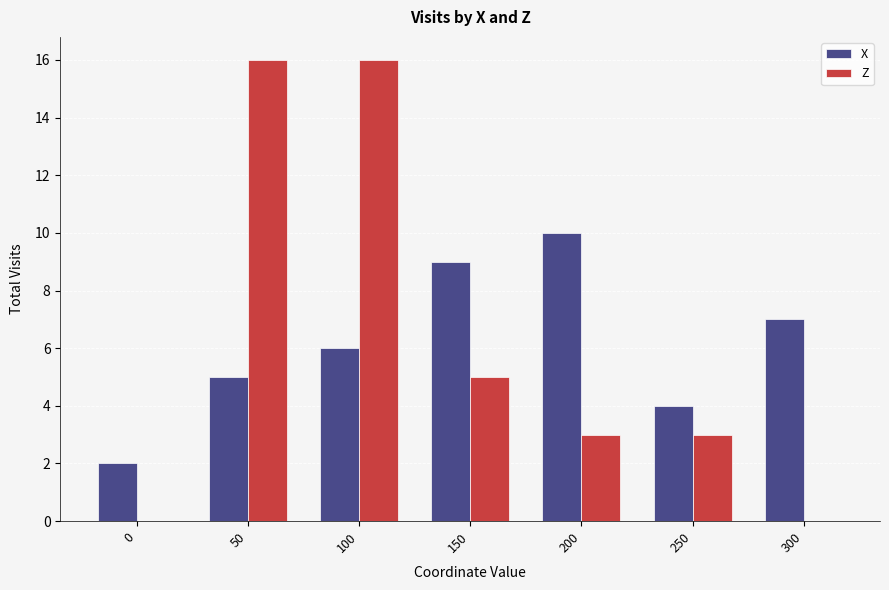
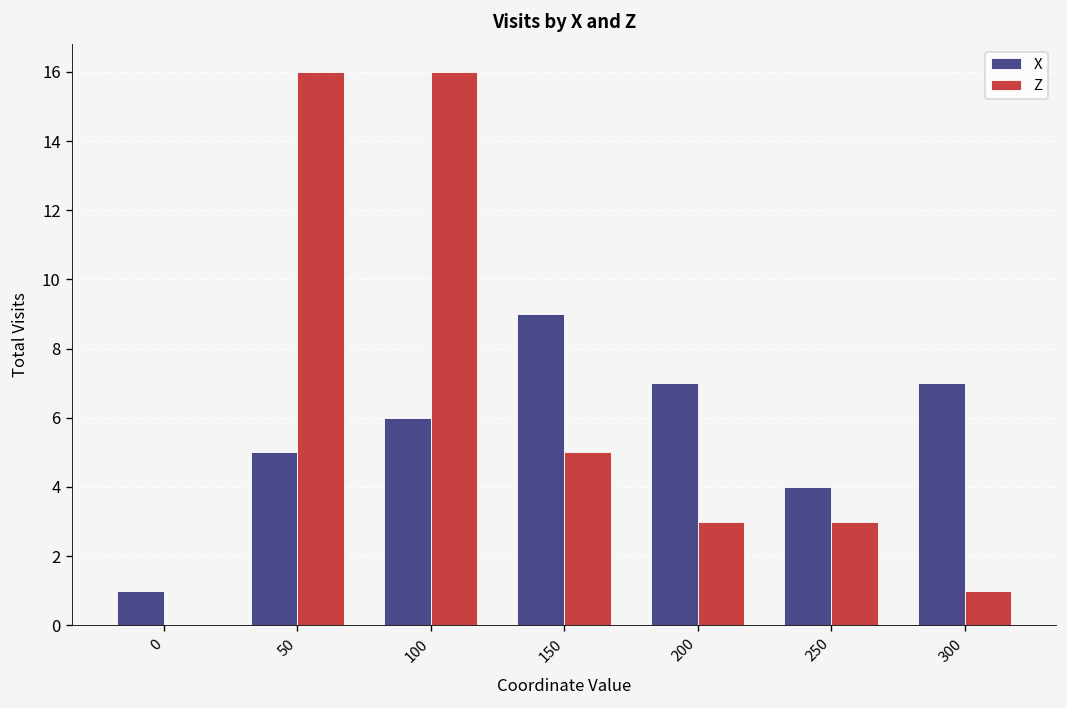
  {
    "X": {
-     "0": 2,
+     "0": 1,
      "50": 5,
      "100": 6,
      "150": 9,
-     "200": 10,
+     "200": 7,
      "250": 4,
      "300": 7
    },
    "Z": {
      "0": 0,
      "50": 16,
      "100": 16,
      "150": 5,
      "200": 3,
      "250": 3,
-     "300": 0
+     "300": 1
    }
  }
